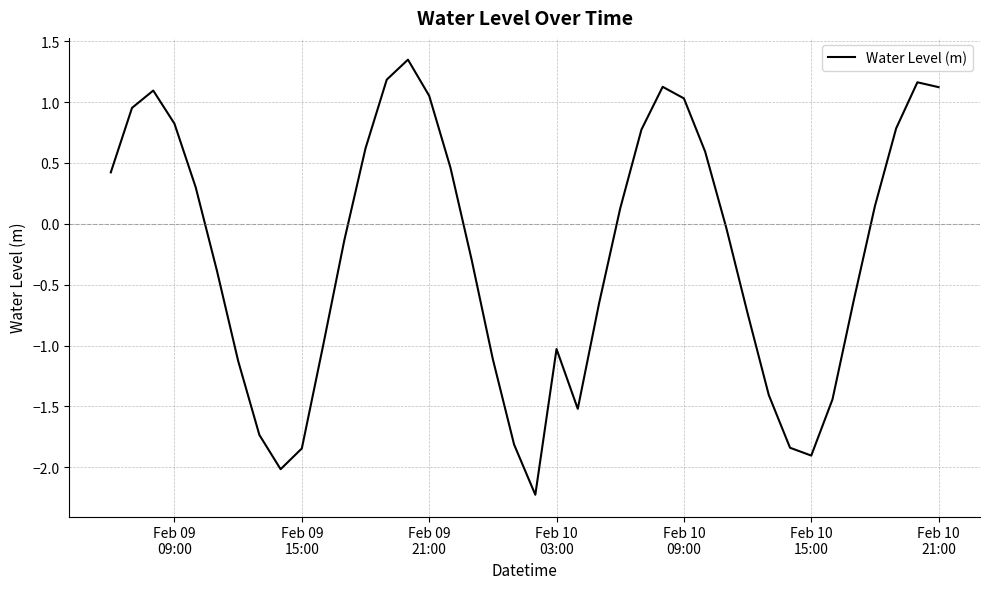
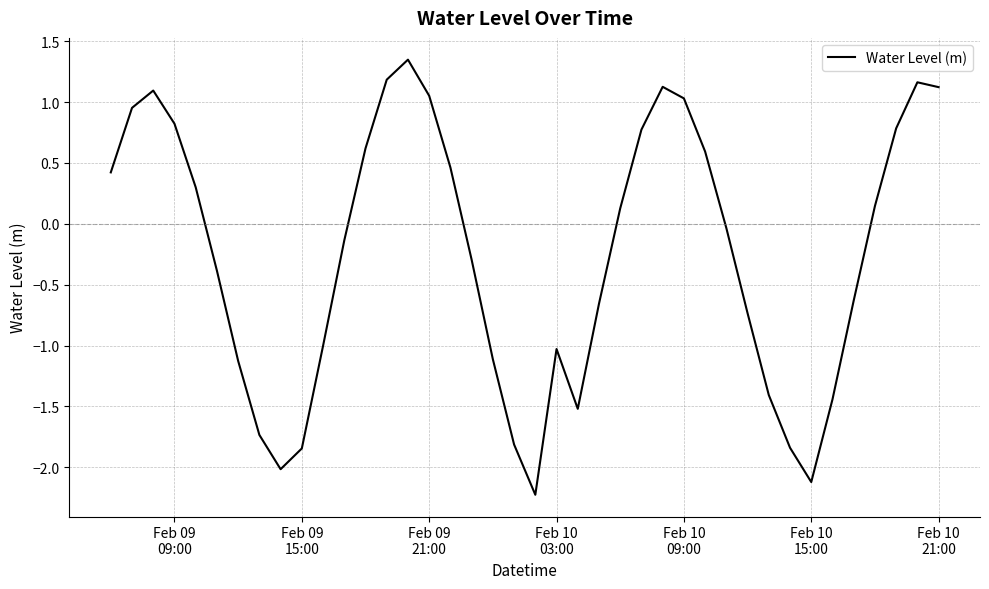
  {
    "Feb 09 09:00": 0.82,
    "Feb 09 15:00": -1.85,
    "Feb 09 21:00": 1.05,
    "Feb 10 03:00": -1.03,
    "Feb 10 09:00": 1.03,
-   "Feb 10 15:00": -1.90,
+   "Feb 10 15:00": -2.12,
    "Feb 10 21:00": 1.12
  }
